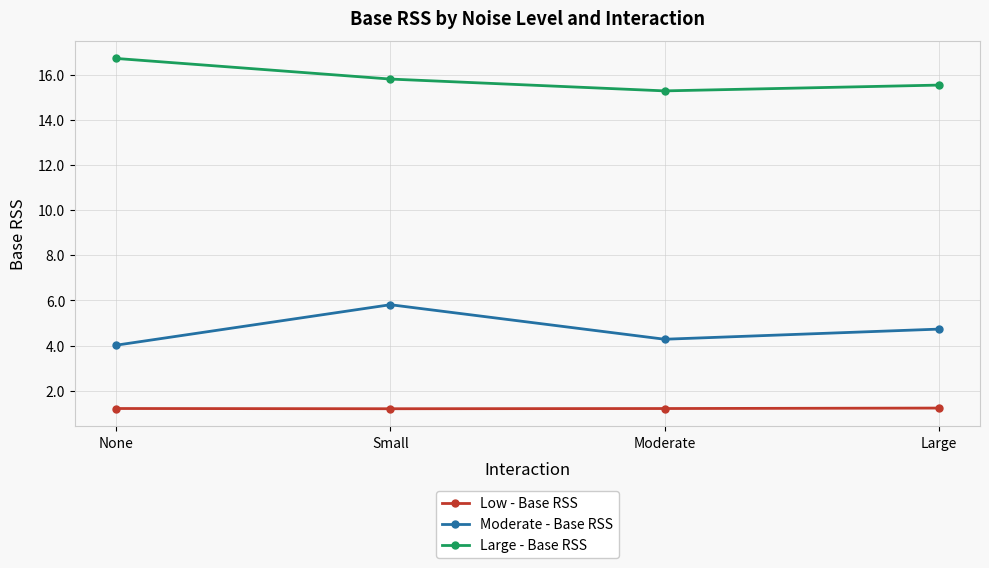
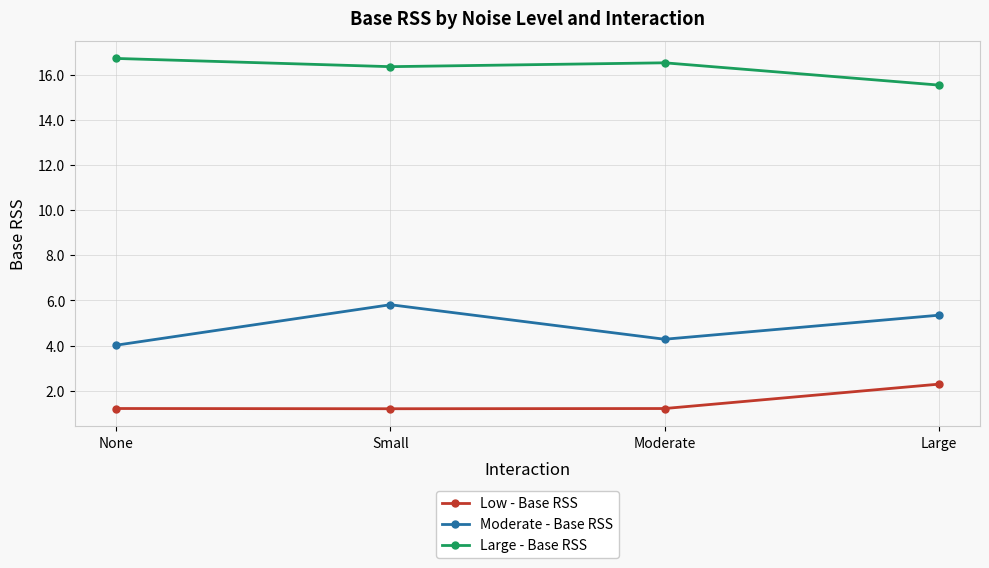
  {
    "Low - Base RSS": {
      "None": 1.2,
      "Small": 1.2,
      "Moderate": 1.2,
-     "Large": 1.2
+     "Large": 2.3
    },
    "Moderate - Base RSS": {
      "None": 4.0,
      "Small": 5.8,
      "Moderate": 4.3,
-     "Large": 4.7
+     "Large": 5.3
    },
    "Large - Base RSS": {
      "None": 16.7,
-     "Small": 15.8,
-     "Moderate": 15.3,
+     "Small": 16.3,
+     "Moderate": 16.5,
      "Large": 15.5
    }
  }
